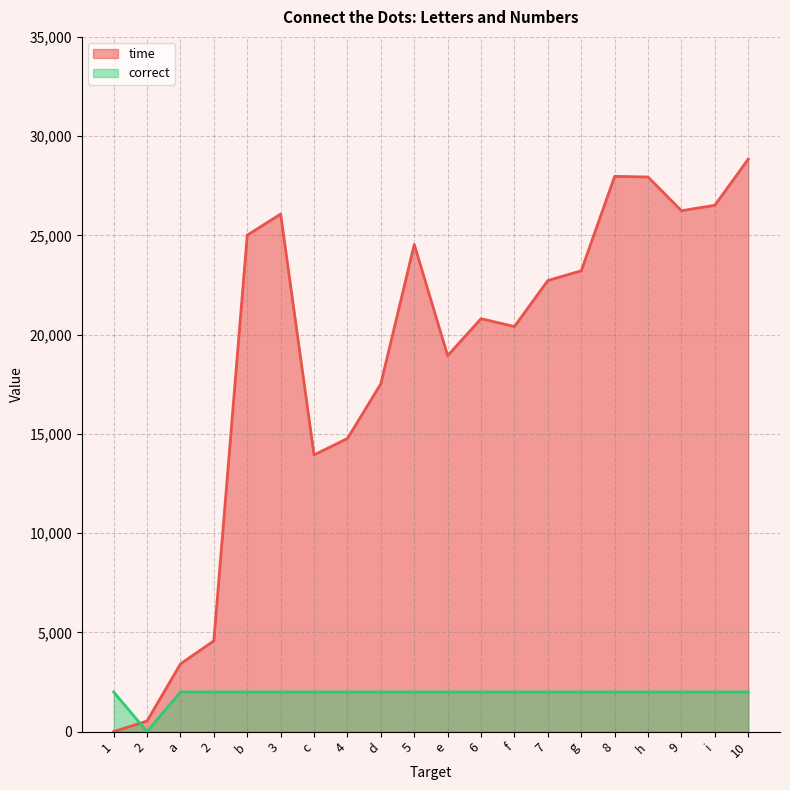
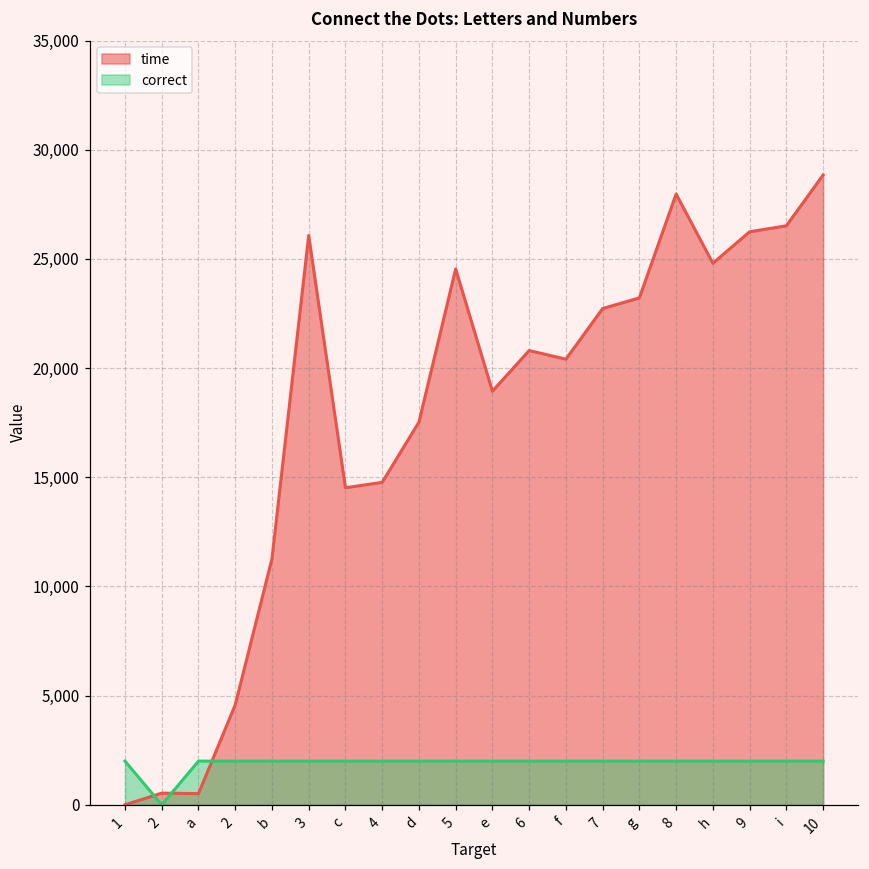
  {
    "time": {
      "1": "0",
-     "a": "3,400",
-     "b": "25,000",
+     "a": "500",
+     "b": "11,300",
      "3": "26,100",
-     "c": "13,900",
+     "c": "14,500",
      "4": "14,800",
      "d": "17,500",
      "5": "24,500",
      "e": "18,900",
      "6": "20,800",
      "f": "20,400",
      "7": "22,700",
      "g": "23,200",
      "8": "28,000",
-     "h": "27,900",
+     "h": "24,800",
      "9": "26,200",
      "i": "26,500",
      "10": "28,800"
    },
    "correct": {
      "1": "2,000",
      "a": "2,000",
      "b": "2,000",
      "3": "2,000",
      "c": "2,000",
      "4": "2,000",
      "d": "2,000",
      "5": "2,000",
      "e": "2,000",
      "6": "2,000",
      "f": "2,000",
      "7": "2,000",
      "g": "2,000",
      "8": "2,000",
      "h": "2,000",
      "9": "2,000",
      "i": "2,000",
      "10": "2,000"
    }
  }
